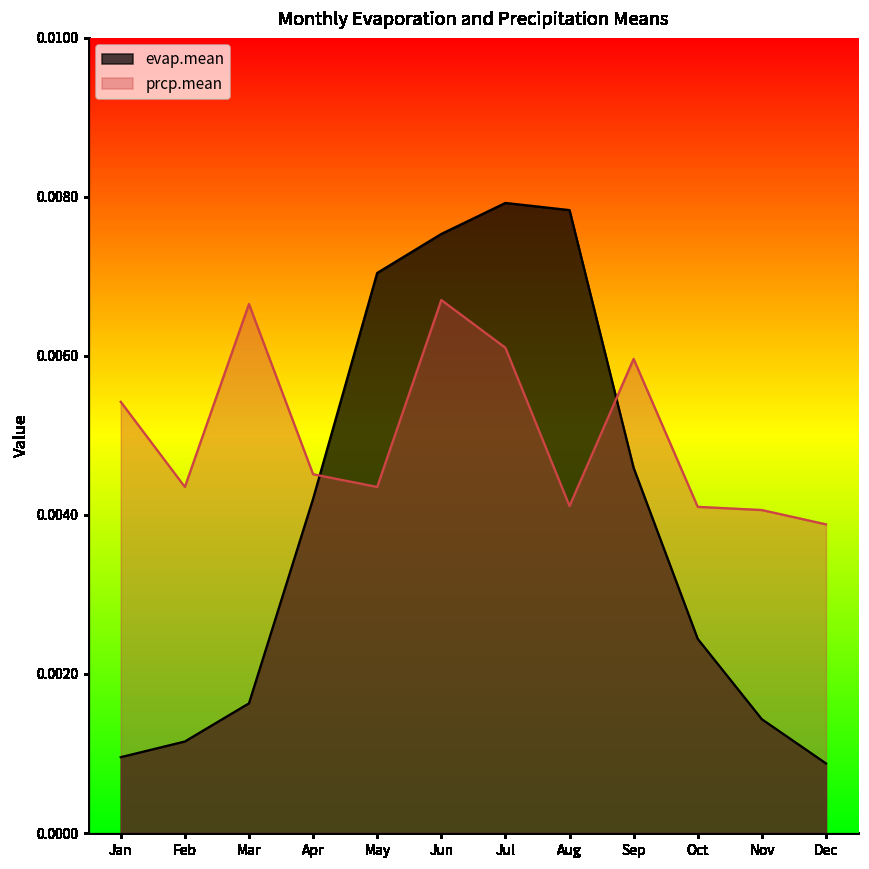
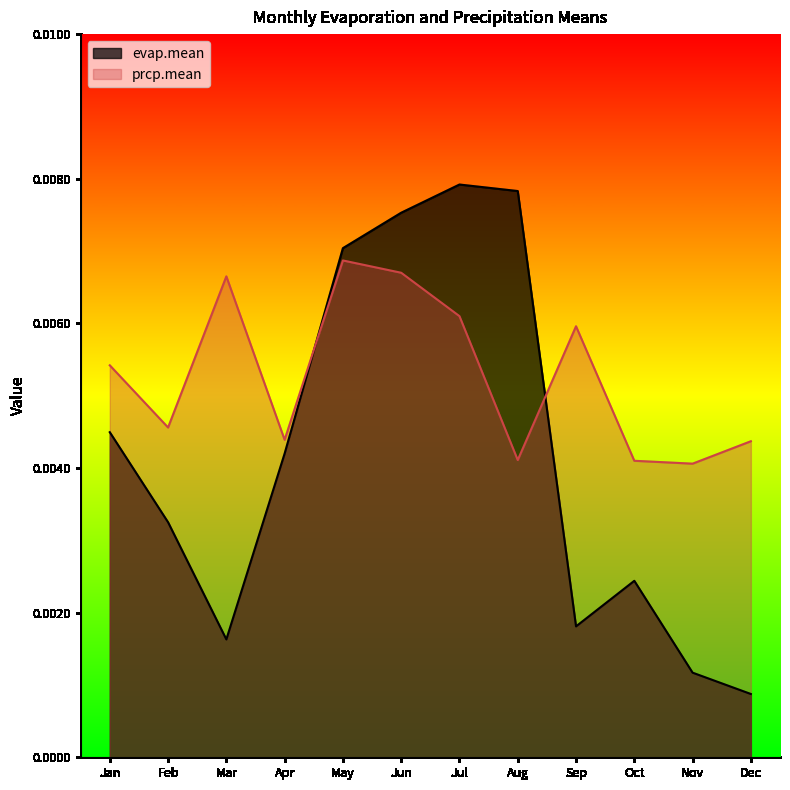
  {
    "evap.mean": {
-     "Jan": 0.0010,
-     "Feb": 0.0012,
+     "Jan": 0.0045,
+     "Feb": 0.0033,
      "Mar": 0.0016,
      "Apr": 0.0042,
      "May": 0.0070,
      "Jun": 0.0075,
      "Jul": 0.0079,
      "Aug": 0.0078,
-     "Sep": 0.0046,
+     "Sep": 0.0018,
      "Oct": 0.0024,
-     "Nov": 0.0014,
+     "Nov": 0.0012,
      "Dec": 0.0009
    },
    "prcp.mean": {
      "Jan": 0.0054,
-     "Feb": 0.0044,
+     "Feb": 0.0046,
      "Mar": 0.0067,
-     "Apr": 0.0045,
-     "May": 0.0044,
+     "Apr": 0.0044,
+     "May": 0.0069,
      "Jun": 0.0067,
      "Jul": 0.0061,
      "Aug": 0.0041,
      "Sep": 0.0060,
      "Oct": 0.0041,
      "Nov": 0.0041,
-     "Dec": 0.0039
+     "Dec": 0.0044
    }
  }
